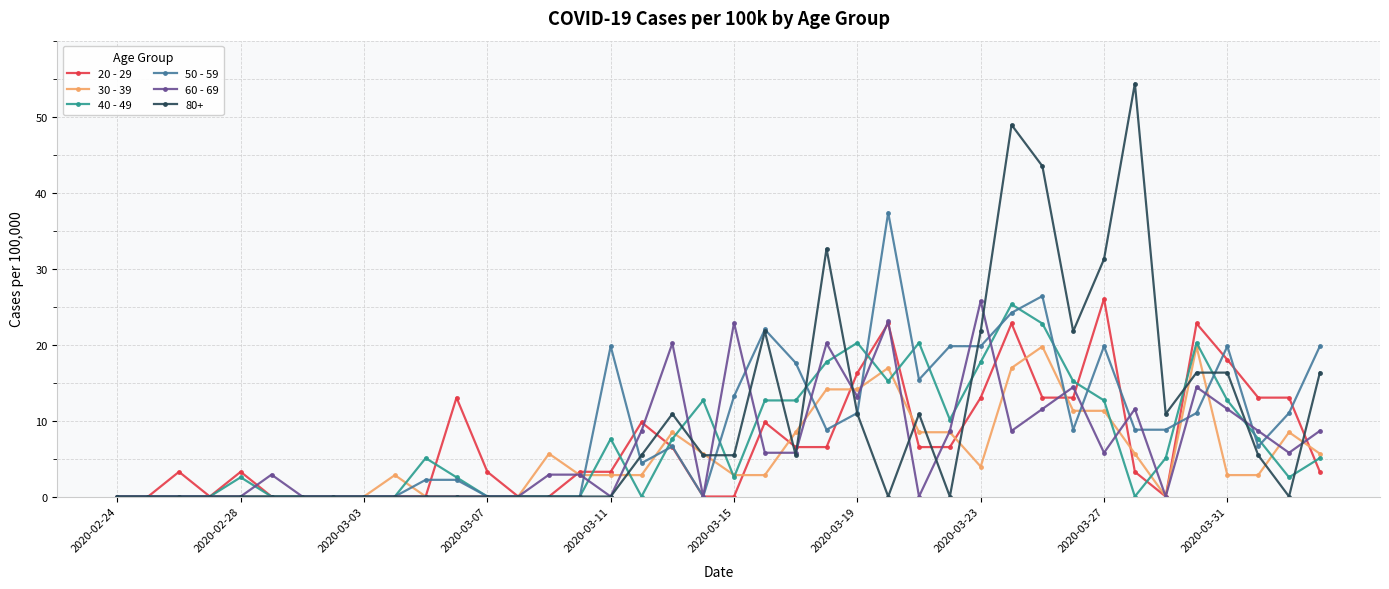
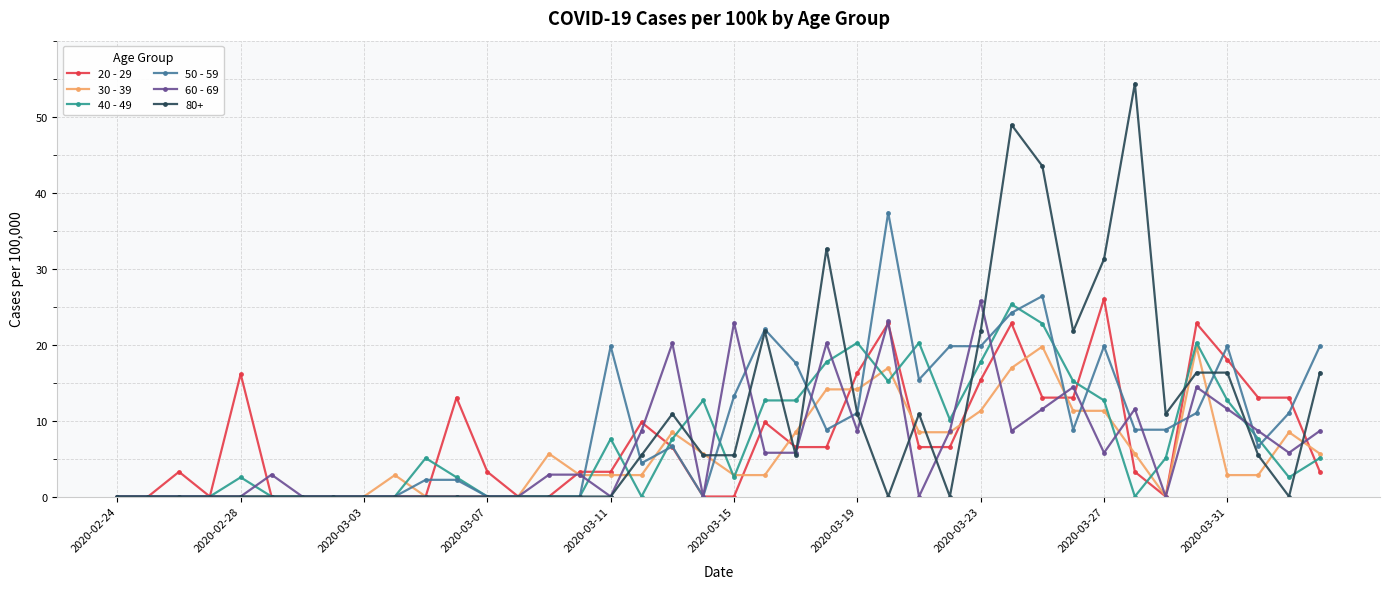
  {
    "20 - 29": {
-     "2020-02-28": 3,
+     "2020-02-28": 16,
      "2020-03-07": 3,
      "2020-03-11": 3,
      "2020-03-15": 0,
      "2020-03-19": 16,
-     "2020-03-23": 13,
+     "2020-03-23": 15,
      "2020-03-27": 26,
      "2020-03-31": 18
    },
    "30 - 39": {
      "2020-03-11": 3,
      "2020-03-19": 14,
-     "2020-03-23": 4,
+     "2020-03-23": 11,
      "2020-03-27": 11,
      "2020-03-31": 3
    },
    "60 - 69": {
      "2020-03-15": 23,
-     "2020-03-19": 13,
+     "2020-03-19": 9,
      "2020-03-23": 26,
      "2020-03-27": 6,
      "2020-03-31": 12
    },
    "80+": {
      "2020-03-15": 5,
      "2020-03-23": 22,
      "2020-03-27": 31,
      "2020-03-31": 16
    }
  }
